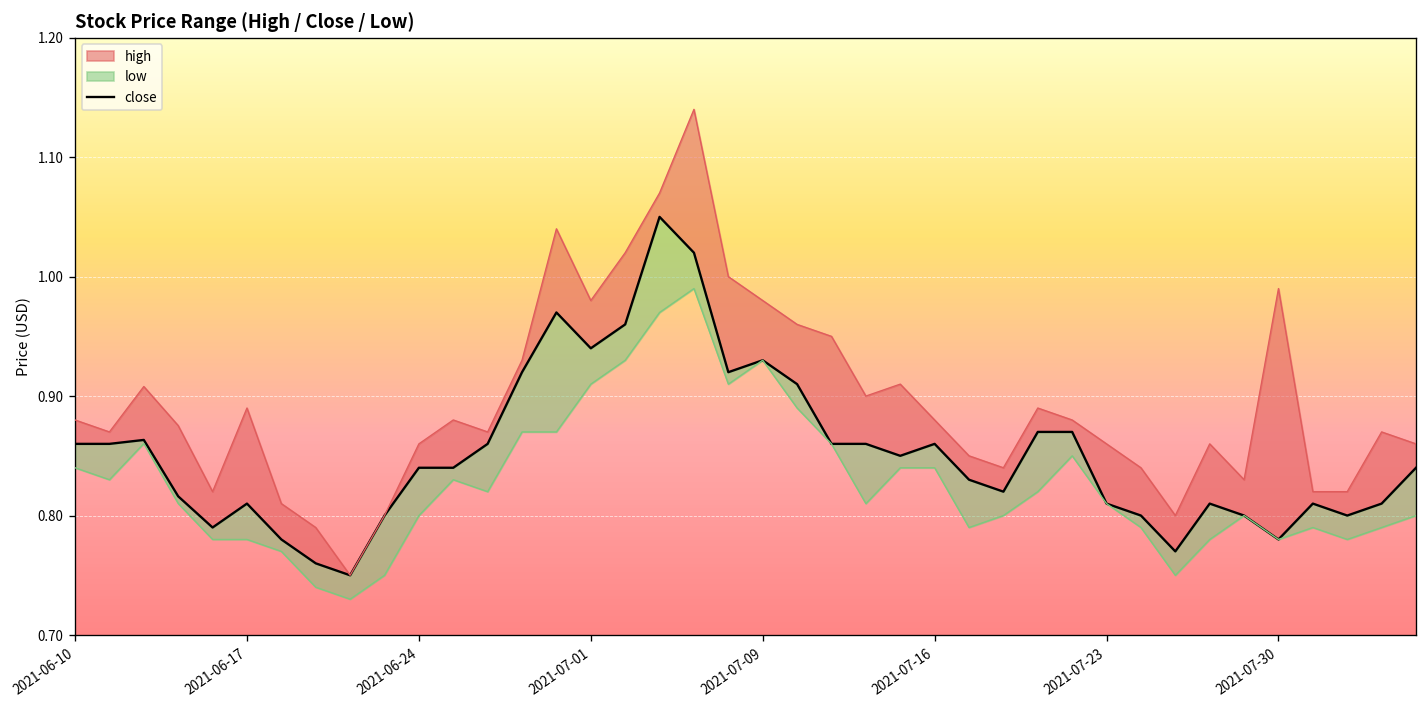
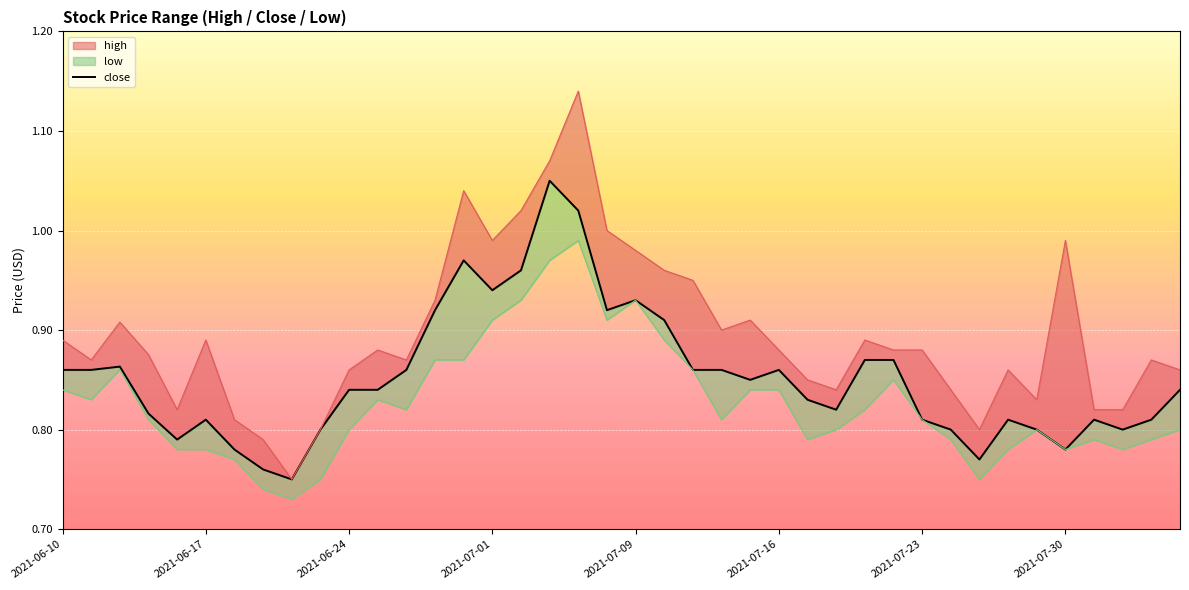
  {
    "high": {
-     "2021-06-10": 0.88,
+     "2021-06-10": 0.89,
      "2021-06-17": 0.89,
      "2021-06-24": 0.86,
-     "2021-07-01": 0.98,
+     "2021-07-01": 0.99,
      "2021-07-09": 0.98,
      "2021-07-16": 0.88,
-     "2021-07-23": 0.86,
+     "2021-07-23": 0.88,
      "2021-07-30": 0.99
    }
  }
